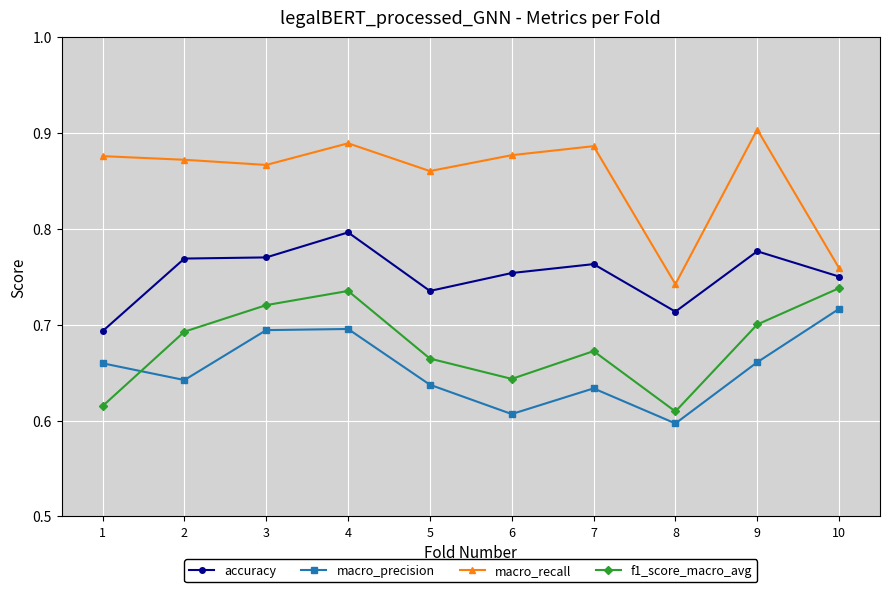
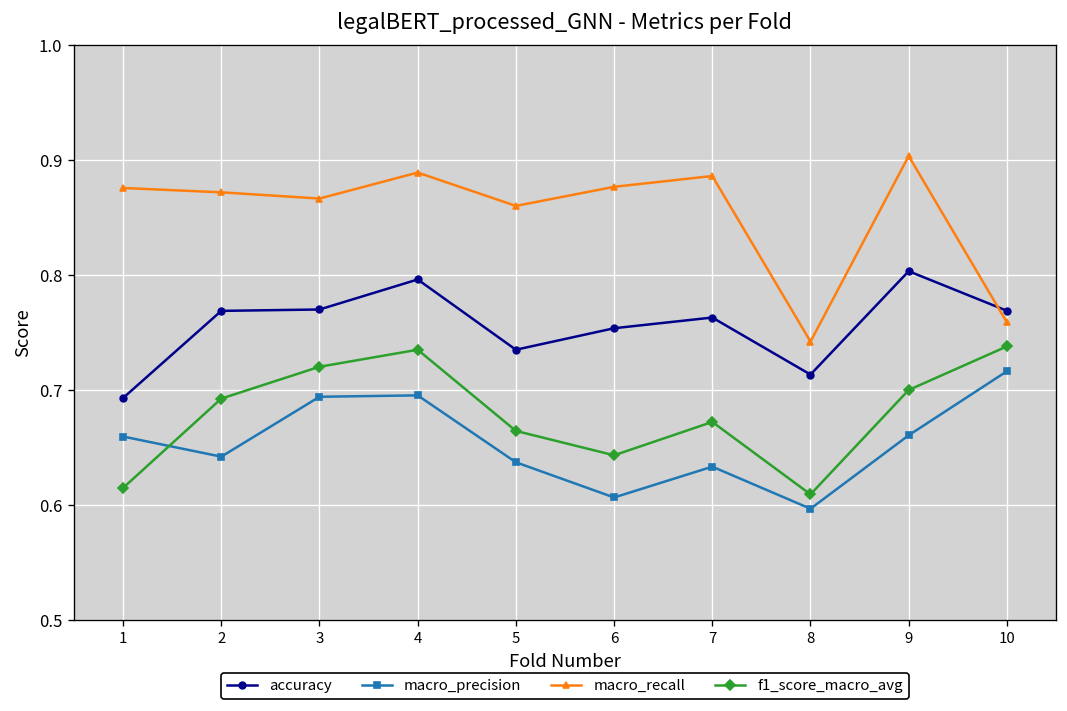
  {
    "accuracy": {
      "1": 0.69,
      "2": 0.77,
      "3": 0.77,
      "4": 0.80,
      "5": 0.74,
      "6": 0.75,
      "7": 0.76,
      "8": 0.71,
-     "9": 0.78,
-     "10": 0.75
+     "9": 0.80,
+     "10": 0.77
    },
    "macro_precision": {
      "1": 0.66,
      "2": 0.64,
      "3": 0.69,
      "4": 0.70,
      "5": 0.64,
      "6": 0.61,
      "7": 0.63,
      "8": 0.60,
      "9": 0.66,
      "10": 0.72
    },
    "macro_recall": {
      "1": 0.88,
      "2": 0.87,
      "3": 0.87,
      "4": 0.89,
      "5": 0.86,
      "6": 0.88,
      "7": 0.89,
      "8": 0.74,
      "9": 0.90,
      "10": 0.76
    },
    "f1_score_macro_avg": {
      "1": 0.62,
      "2": 0.69,
      "3": 0.72,
      "4": 0.74,
      "5": 0.66,
      "6": 0.64,
      "7": 0.67,
      "8": 0.61,
      "9": 0.70,
      "10": 0.74
    }
  }
